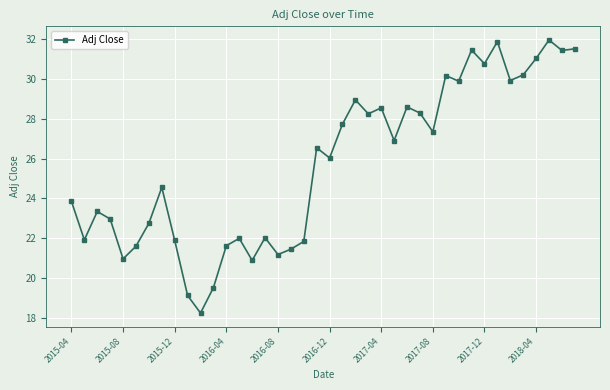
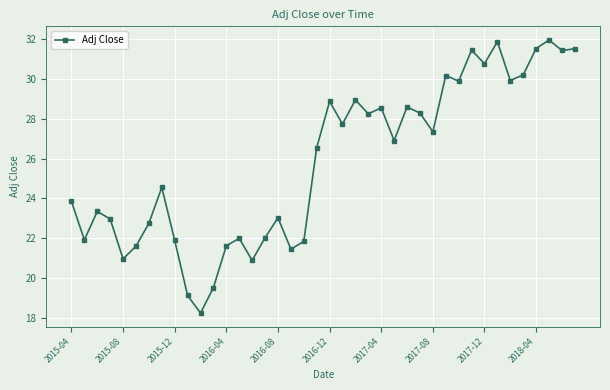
  {
    "2015-04": 23.9,
    "2015-08": 21.0,
    "2015-12": 21.9,
    "2016-04": 21.6,
-   "2016-08": 21.2,
-   "2016-12": 26.0,
+   "2016-08": 23.0,
+   "2016-12": 28.9,
    "2017-04": 28.5,
    "2017-08": 27.3,
    "2017-12": 30.8,
-   "2018-04": 31.0
+   "2018-04": 31.5
  }
